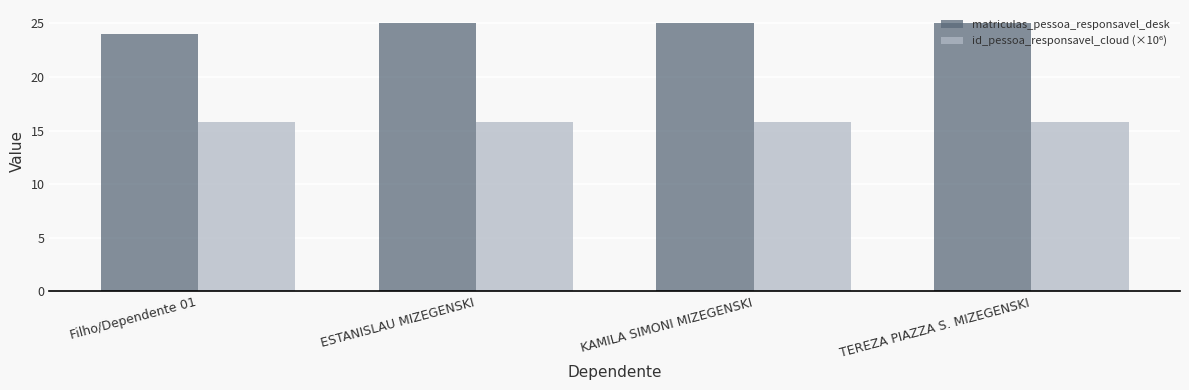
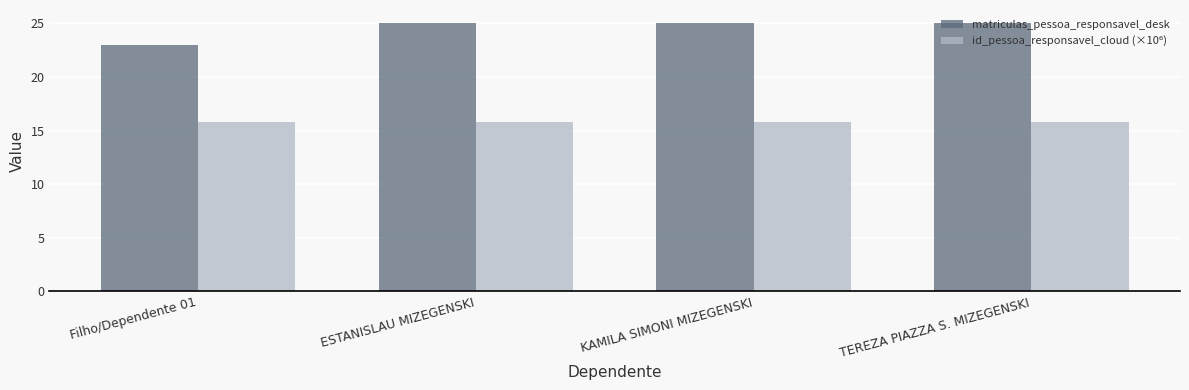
  {
    "matriculas_pessoa_responsavel_desk": {
-     "Filho/Dependente 01": 24,
+     "Filho/Dependente 01": 23,
      "ESTANISLAU MIZEGENSKI": 25,
      "KAMILA SIMONI MIZEGENSKI": 25,
      "TEREZA PIAZZA S. MIZEGENSKI": 25
    },
    "id_pessoa_responsavel_cloud (×10⁶)": {
      "Filho/Dependente 01": 16,
      "ESTANISLAU MIZEGENSKI": 16,
      "KAMILA SIMONI MIZEGENSKI": 16,
      "TEREZA PIAZZA S. MIZEGENSKI": 16
    }
  }
